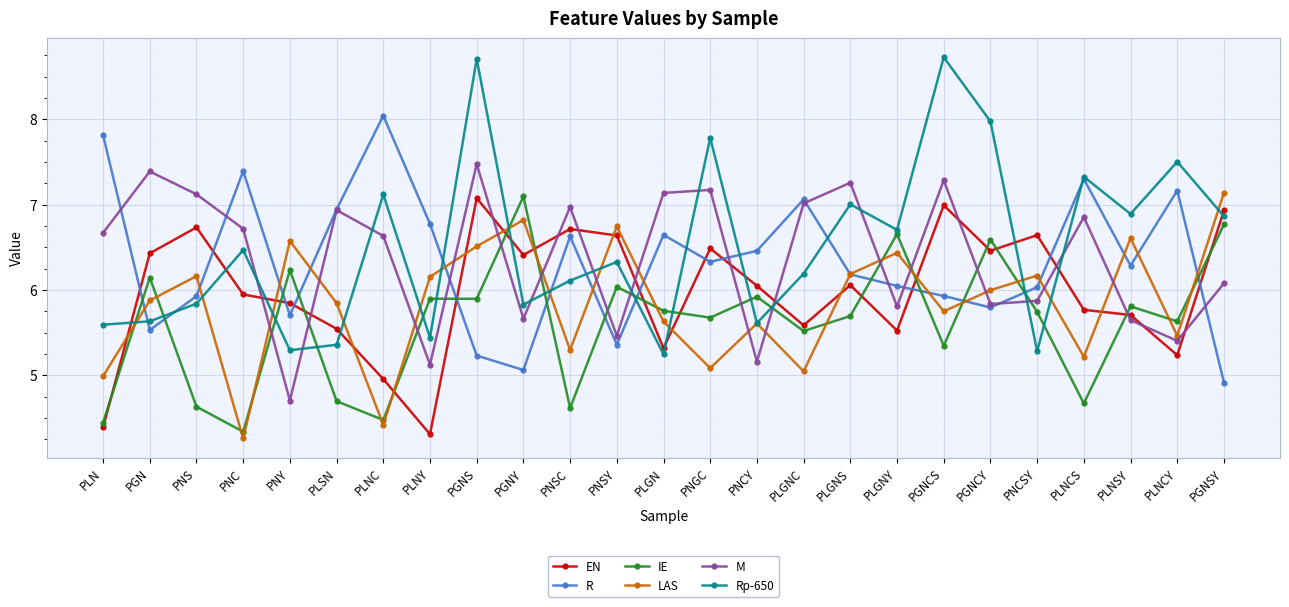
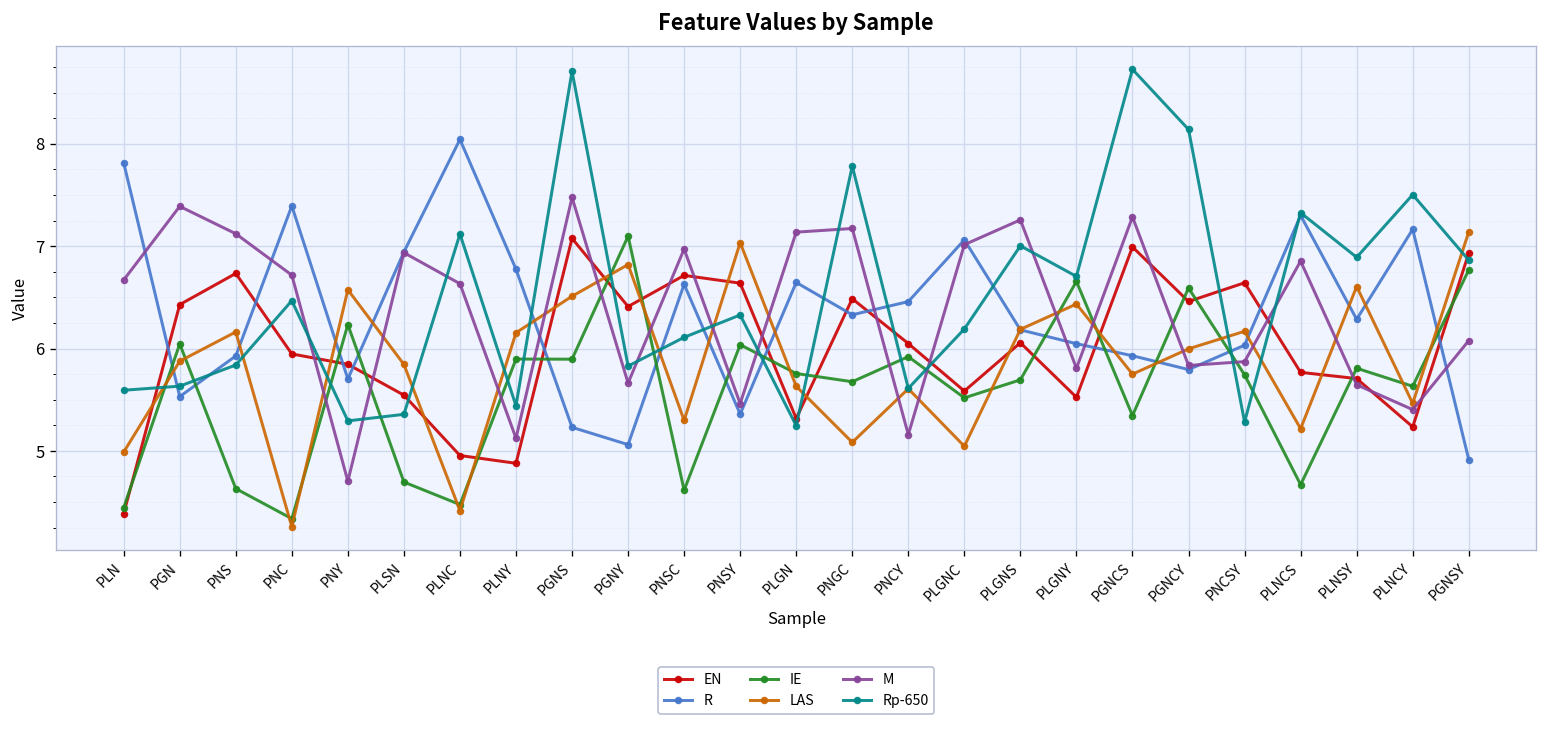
  {
    "EN": {
      "PLN": 4.4,
      "PGN": 6.4,
      "PNS": 6.7,
      "PNC": 5.9,
      "PNY": 5.8,
      "PLSN": 5.5,
      "PLNC": 5.0,
-     "PLNY": 4.3,
+     "PLNY": 4.9,
      "PGNS": 7.1,
      "PGNY": 6.4,
      "PNSC": 6.7,
      "PNSY": 6.6,
      "PLGN": 5.3,
      "PNGC": 6.5,
      "PNCY": 6.0,
      "PLGNC": 5.6,
      "PLGNS": 6.1,
      "PLGNY": 5.5,
      "PGNCS": 7.0,
      "PGNCY": 6.5,
      "PNCSY": 6.6,
      "PLNCS": 5.8,
      "PLNSY": 5.7,
      "PLNCY": 5.2,
      "PGNSY": 6.9
    },
    "R": {
      "PLN": 7.8,
      "PGN": 5.5,
      "PNS": 5.9,
      "PNC": 7.4,
      "PNY": 5.7,
      "PLNC": 8.0,
      "PLNY": 6.8,
      "PGNS": 5.2,
      "PGNY": 5.1,
      "PNSC": 6.6,
      "PNSY": 5.4,
      "PLGN": 6.6,
      "PNGC": 6.3,
      "PNCY": 6.5,
      "PLGNC": 7.1,
      "PLGNY": 6.0,
      "PGNCS": 5.9,
      "PGNCY": 5.8,
      "PNCSY": 6.0,
      "PLNSY": 6.3,
      "PLNCY": 7.2,
      "PGNSY": 4.9
    },
    "IE": {
      "PLN": 4.4,
-     "PGN": 6.1,
+     "PGN": 6.0,
      "PNS": 4.6,
      "PNC": 4.3,
      "PNY": 6.2,
      "PLSN": 4.7,
      "PLNC": 4.5,
      "PLNY": 5.9,
      "PGNS": 5.9,
      "PGNY": 7.1,
      "PNSC": 4.6,
      "PNSY": 6.0,
      "PLGN": 5.8,
      "PNGC": 5.7,
      "PNCY": 5.9,
      "PLGNC": 5.5,
      "PLGNS": 5.7,
      "PLGNY": 6.7,
      "PGNCS": 5.3,
      "PGNCY": 6.6,
      "PNCSY": 5.7,
      "PLNCS": 4.7,
      "PLNSY": 5.8,
      "PLNCY": 5.6,
      "PGNSY": 6.8
    },
    "LAS": {
      "PLN": 5.0,
      "PGN": 5.9,
      "PNS": 6.2,
      "PNC": 4.3,
      "PNY": 6.6,
      "PLSN": 5.8,
      "PLNC": 4.4,
      "PLNY": 6.2,
      "PGNS": 6.5,
      "PGNY": 6.8,
      "PNSC": 5.3,
-     "PNSY": 6.7,
+     "PNSY": 7.0,
      "PLGN": 5.6,
      "PNGC": 5.1,
      "PLGNC": 5.0,
      "PLGNY": 6.4,
      "PGNCS": 5.7,
      "PGNCY": 6.0,
      "PNCSY": 6.2,
      "PLNCS": 5.2,
      "PLNSY": 6.6,
      "PLNCY": 5.5,
      "PGNSY": 7.1
    },
    "M": {
      "PLN": 6.7,
      "PGN": 7.4,
      "PNS": 7.1,
      "PNC": 6.7,
      "PNY": 4.7,
      "PLNC": 6.6,
      "PLNY": 5.1,
      "PGNS": 7.5,
      "PGNY": 5.7,
      "PNSC": 7.0,
      "PNSY": 5.5,
      "PLGN": 7.1,
      "PNGC": 7.2,
      "PNCY": 5.2,
      "PLGNC": 7.0,
      "PLGNS": 7.3,
      "PLGNY": 5.8,
      "PGNCS": 7.3,
      "PGNCY": 5.8,
      "PNCSY": 5.9,
      "PLNCS": 6.9,
      "PLNSY": 5.6,
      "PLNCY": 5.4,
      "PGNSY": 6.1
    },
    "Rp-650": {
      "PLN": 5.6,
      "PGN": 5.6,
      "PNS": 5.8,
      "PNC": 6.5,
      "PNY": 5.3,
      "PLSN": 5.4,
      "PLNC": 7.1,
      "PLNY": 5.4,
      "PGNS": 8.7,
      "PGNY": 5.8,
      "PNSC": 6.1,
      "PNSY": 6.3,
      "PLGN": 5.2,
      "PNGC": 7.8,
      "PLGNC": 6.2,
      "PLGNS": 7.0,
      "PLGNY": 6.7,
      "PGNCS": 8.7,
-     "PGNCY": 8.0,
+     "PGNCY": 8.1,
      "PNCSY": 5.3,
      "PLNSY": 6.9,
      "PLNCY": 7.5,
      "PGNSY": 6.9
    }
  }
